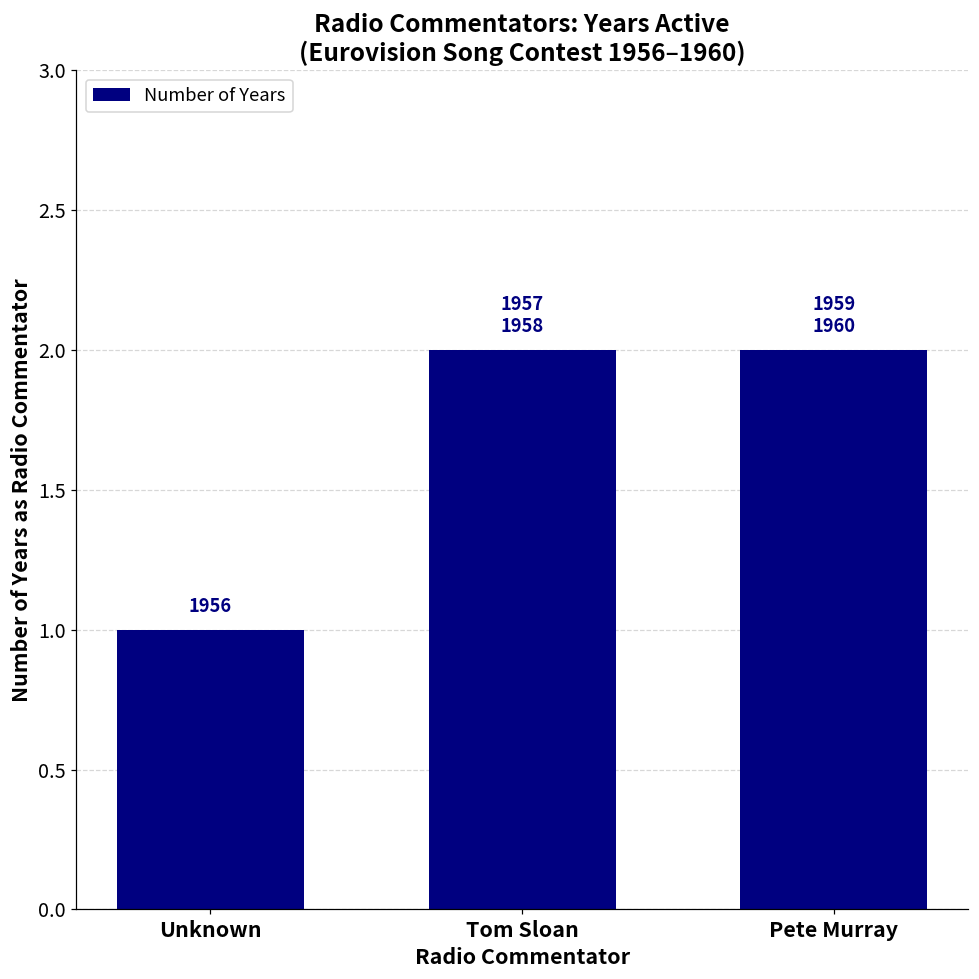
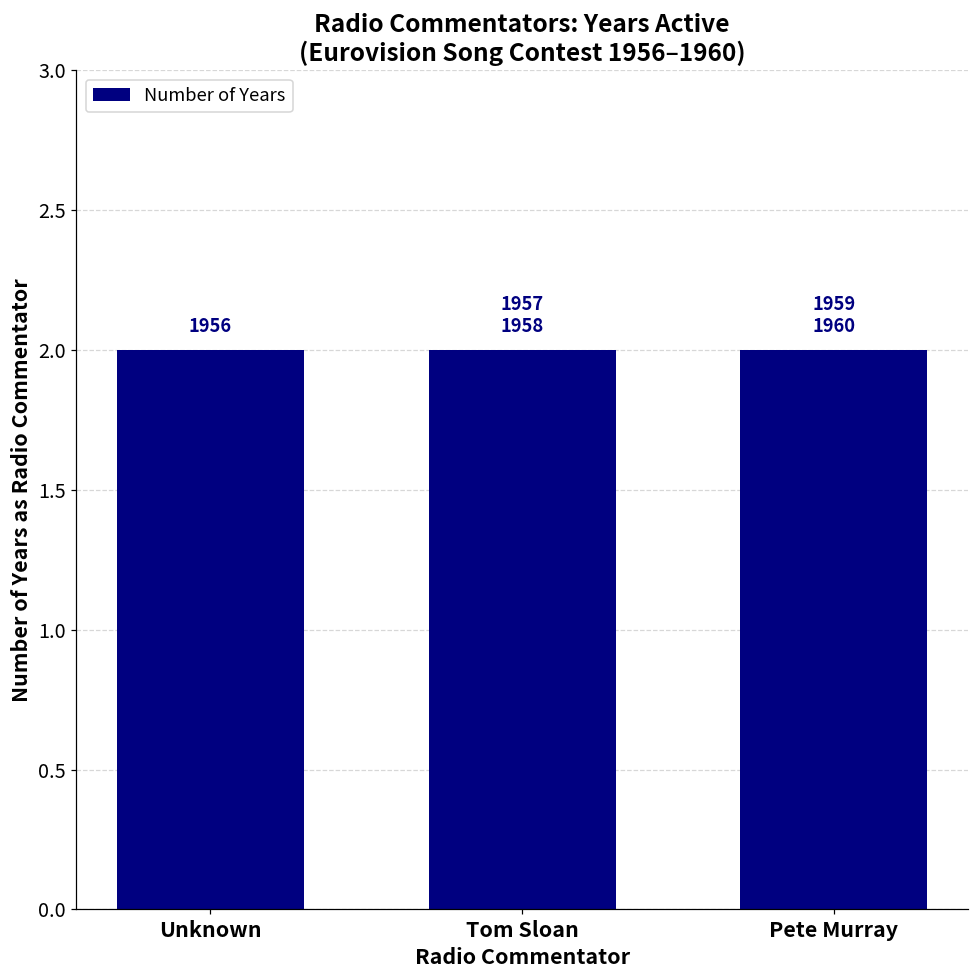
  {
-   "Unknown": 1
+   "Unknown": 2
  }
